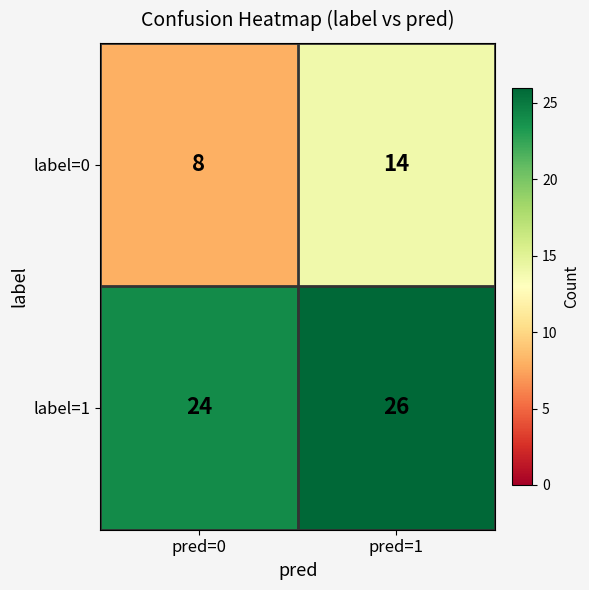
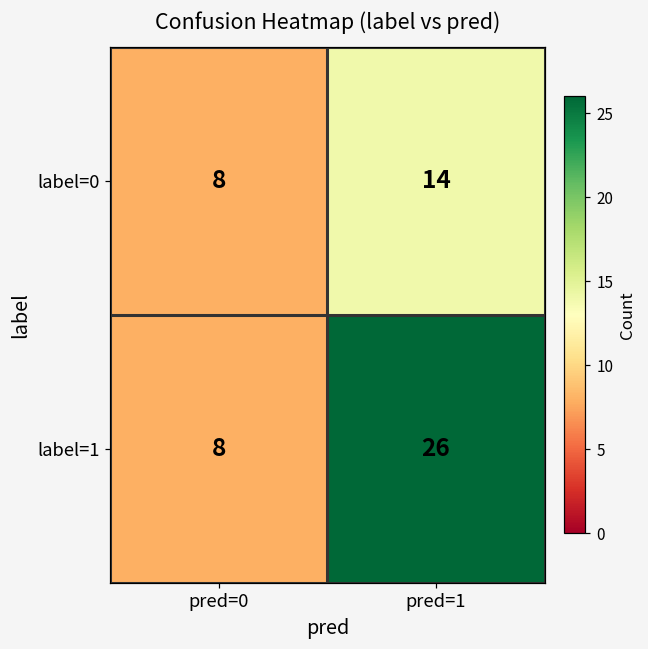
  {
    "label=0": {
      "pred=0": 8,
      "pred=1": 14
    },
    "label=1": {
-     "pred=0": 24,
+     "pred=0": 8,
      "pred=1": 26
    }
  }
